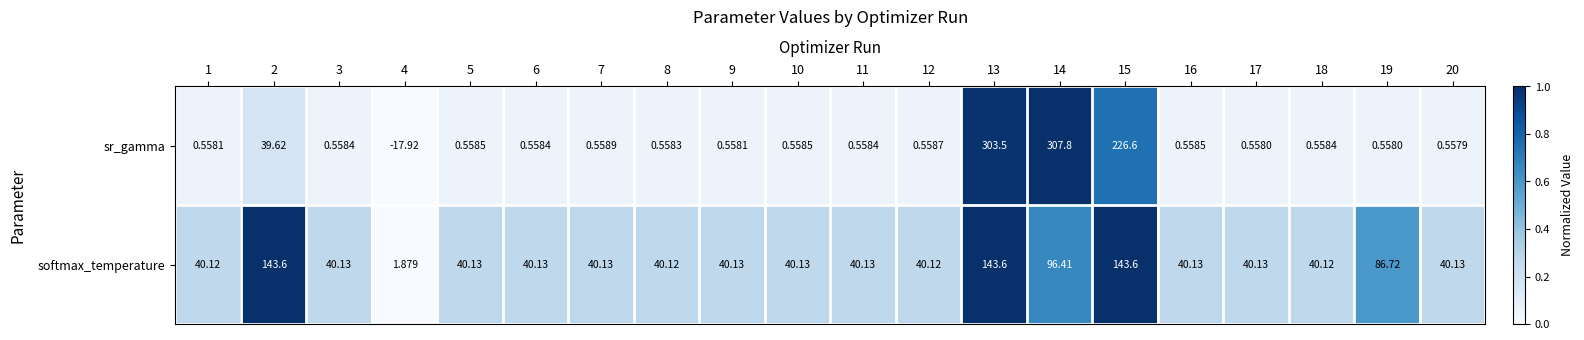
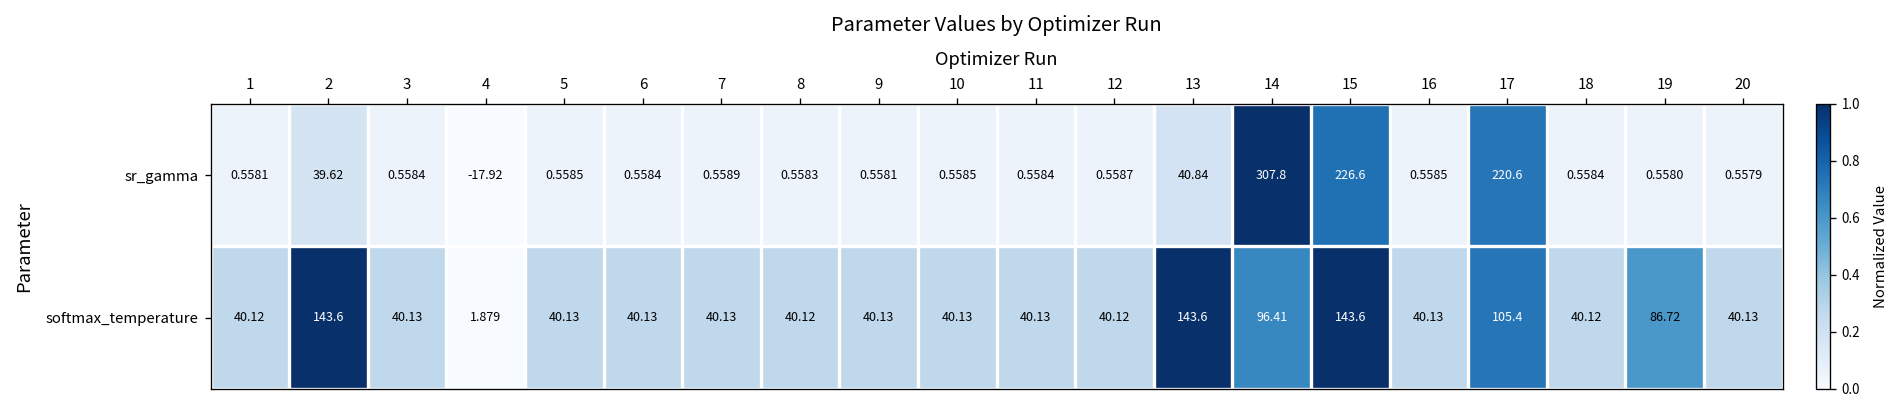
  {
    "sr_gamma": {
      "1": 0.5581,
      "2": 39.62,
      "3": 0.5584,
      "4": -17.92,
      "5": 0.5585,
      "6": 0.5584,
      "7": 0.5589,
      "8": 0.5583,
      "9": 0.5581,
      "10": 0.5585,
      "11": 0.5584,
      "12": 0.5587,
-     "13": 303.5,
+     "13": 40.84,
      "14": 307.8,
      "15": 226.6,
      "16": 0.5585,
-     "17": 0.5580,
+     "17": 220.6,
      "18": 0.5584,
      "19": 0.5580,
      "20": 0.5579
    },
    "softmax_temperature": {
      "1": 40.12,
      "2": 143.6,
      "3": 40.13,
      "4": 1.879,
      "5": 40.13,
      "6": 40.13,
      "7": 40.13,
      "8": 40.12,
      "9": 40.13,
      "10": 40.13,
      "11": 40.13,
      "12": 40.12,
      "13": 143.6,
      "14": 96.41,
      "15": 143.6,
      "16": 40.13,
-     "17": 40.13,
+     "17": 105.4,
      "18": 40.12,
      "19": 86.72,
      "20": 40.13
    }
  }
